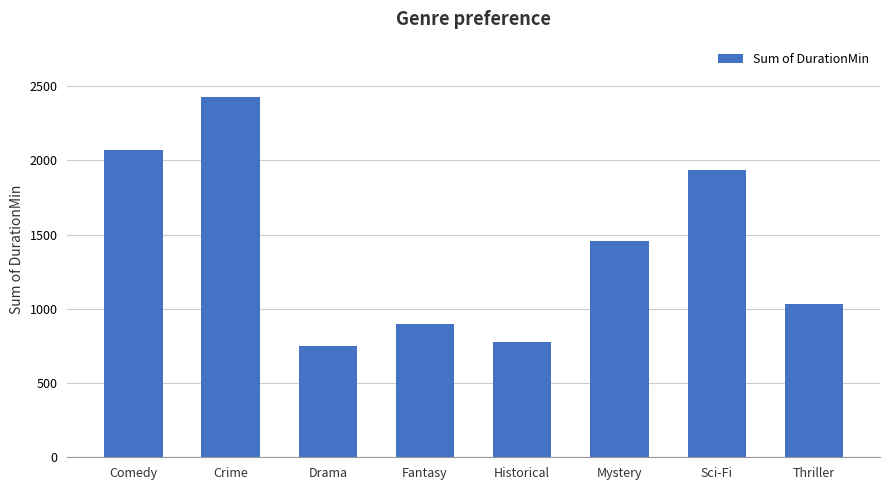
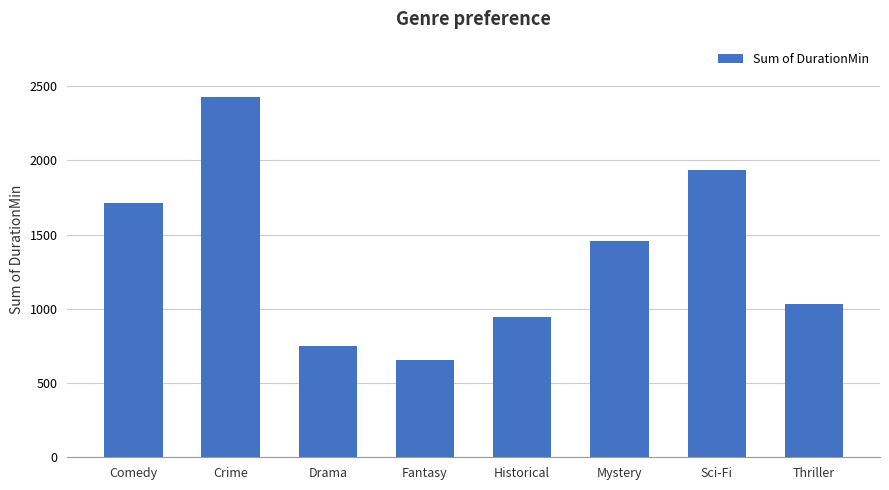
  {
-   "Comedy": 2070,
+   "Comedy": 1720,
    "Crime": 2430,
    "Drama": 750,
-   "Fantasy": 900,
-   "Historical": 780,
+   "Fantasy": 660,
+   "Historical": 940,
    "Mystery": 1460,
    "Sci-Fi": 1940,
    "Thriller": 1040
  }
